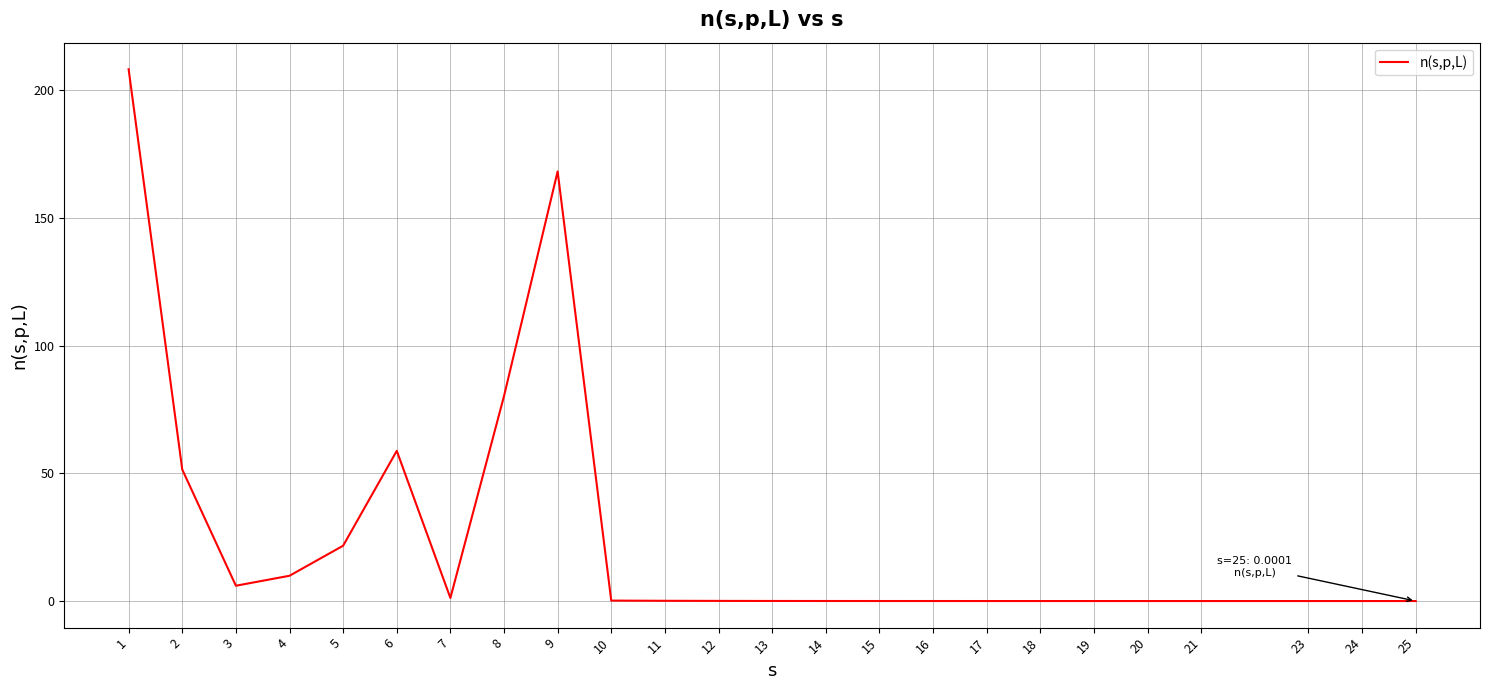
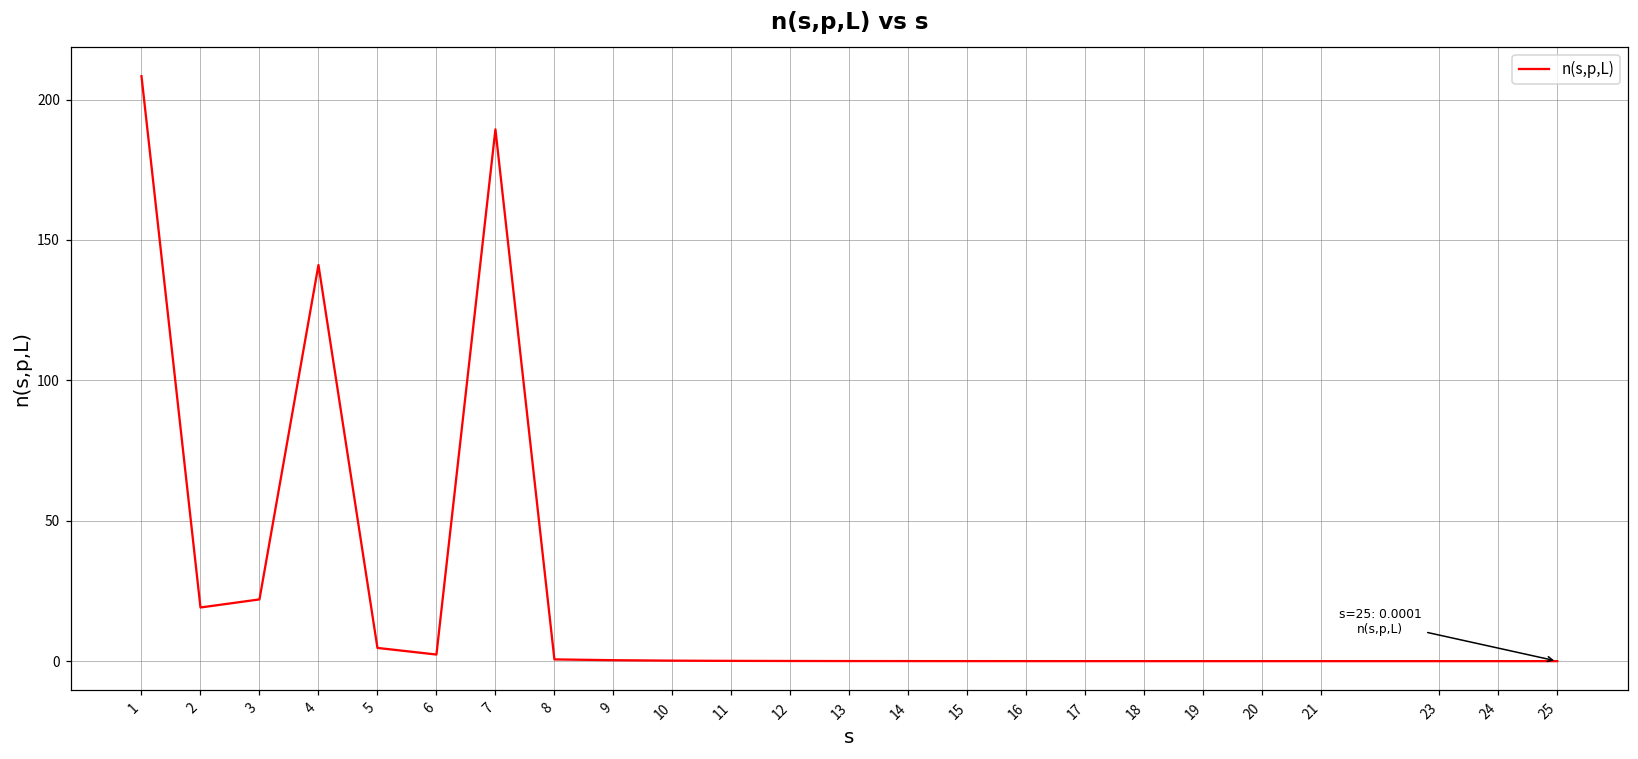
  {
    "1": 208,
-   "2": 52,
-   "3": 6,
-   "4": 10,
-   "5": 22,
-   "6": 59,
-   "7": 1,
-   "8": 80,
-   "9": 168,
+   "2": 19,
+   "3": 22,
+   "4": 141,
+   "5": 5,
+   "6": 2,
+   "7": 189,
+   "8": 1,
+   "9": 0,
    "10": 0,
    "11": 0,
    "12": 0,
    "13": 0,
    "14": 0,
    "15": 0,
    "16": 0,
    "17": 0,
    "18": 0,
    "19": 0,
    "20": 0,
    "21": 0,
    "25": 0
  }
